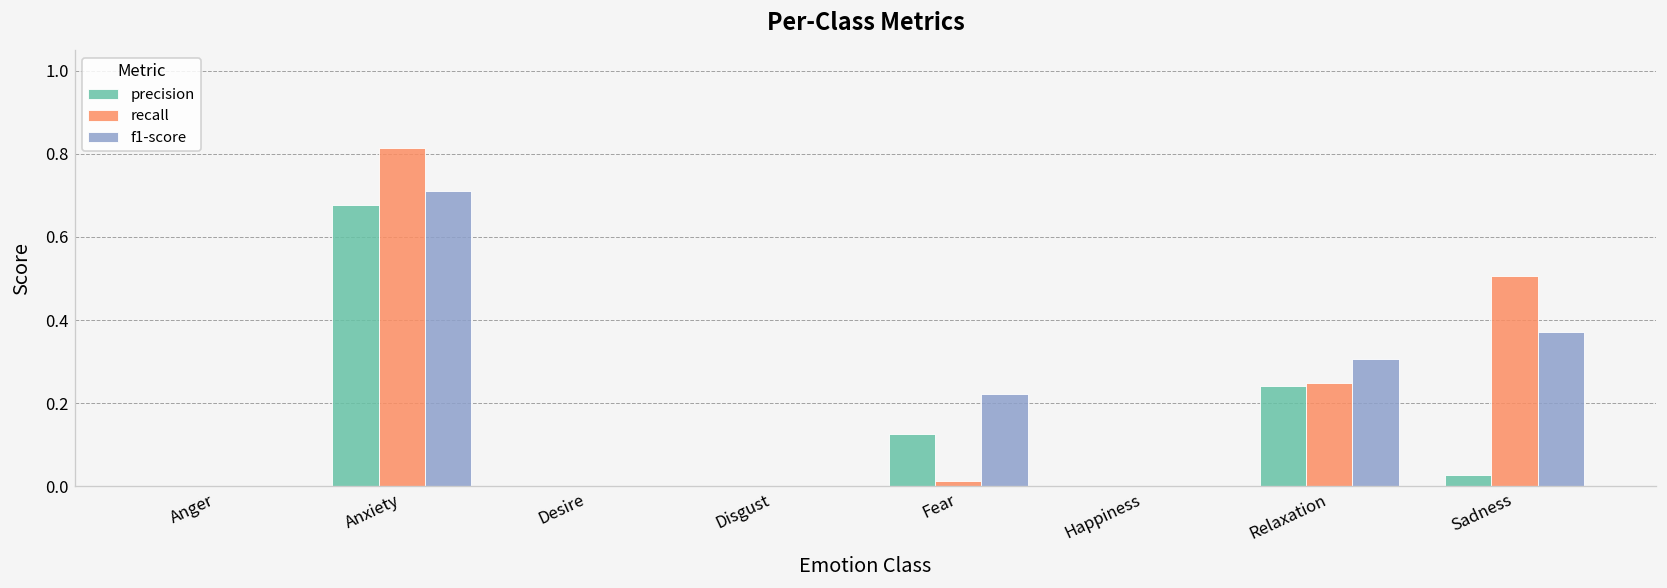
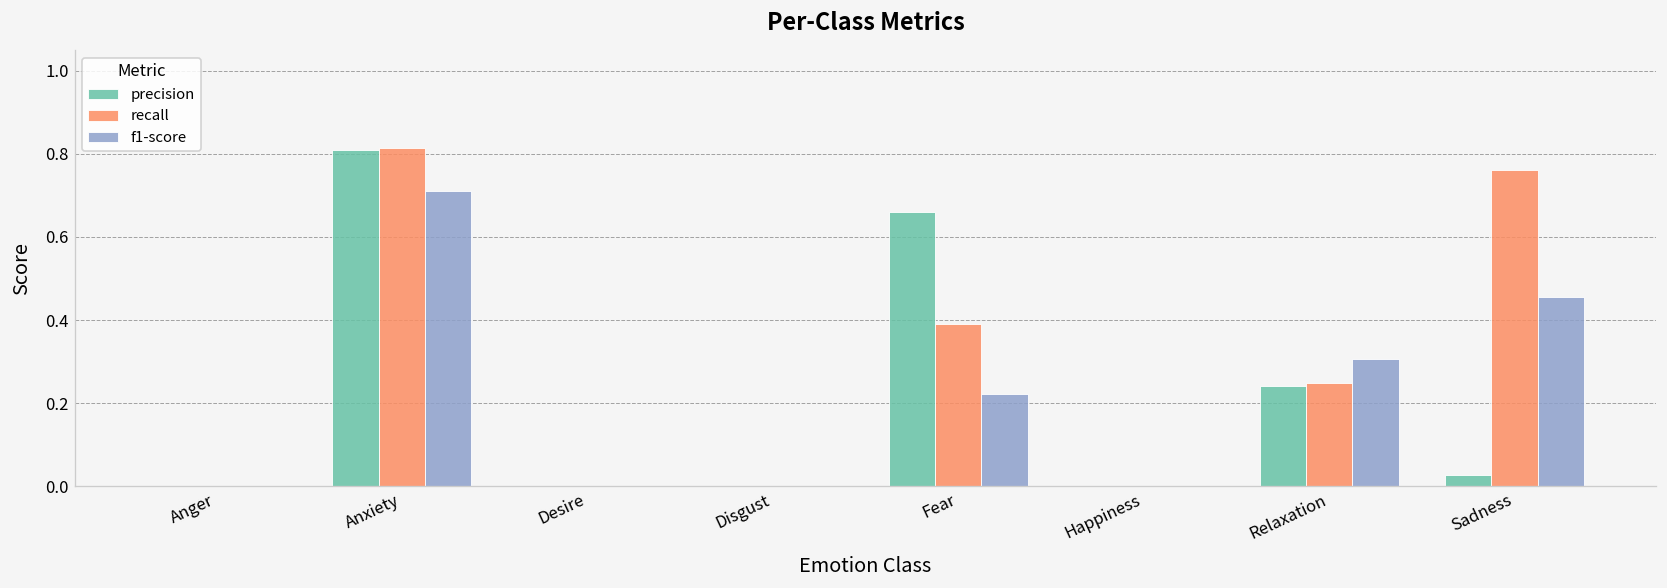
  {
    "precision": {
      "Anger": 0.00,
-     "Anxiety": 0.68,
+     "Anxiety": 0.81,
      "Desire": 0.00,
      "Disgust": 0.00,
-     "Fear": 0.13,
+     "Fear": 0.66,
      "Happiness": 0.00,
      "Relaxation": 0.24,
      "Sadness": 0.03
    },
    "recall": {
      "Anger": 0.00,
      "Anxiety": 0.81,
      "Desire": 0.00,
      "Disgust": 0.00,
-     "Fear": 0.01,
+     "Fear": 0.39,
      "Happiness": 0.00,
      "Relaxation": 0.25,
-     "Sadness": 0.51
+     "Sadness": 0.76
    },
    "f1-score": {
      "Anger": 0.00,
      "Anxiety": 0.71,
      "Desire": 0.00,
      "Disgust": 0.00,
      "Fear": 0.22,
      "Happiness": 0.00,
      "Relaxation": 0.31,
-     "Sadness": 0.37
+     "Sadness": 0.45
    }
  }
